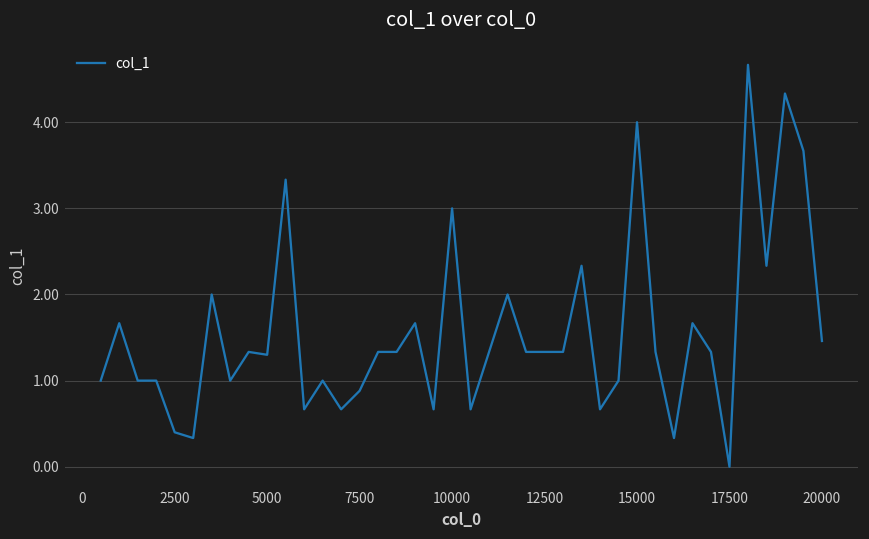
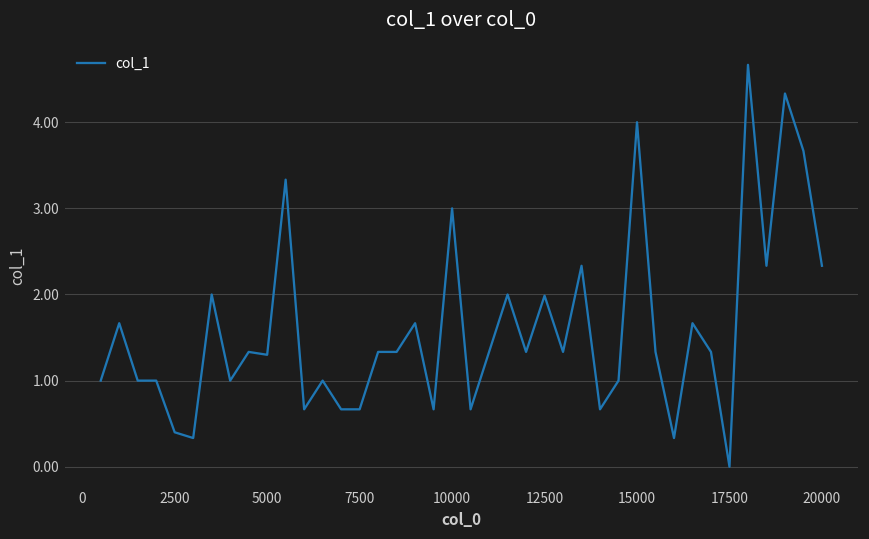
  {
    "2500": 0.4,
    "5000": 1.3,
-   "7500": 0.9,
+   "7500": 0.7,
    "10000": 3.0,
-   "12500": 1.3,
+   "12500": 2.0,
    "15000": 4.0,
    "17500": 0.0,
-   "20000": 1.5
+   "20000": 2.3
  }
